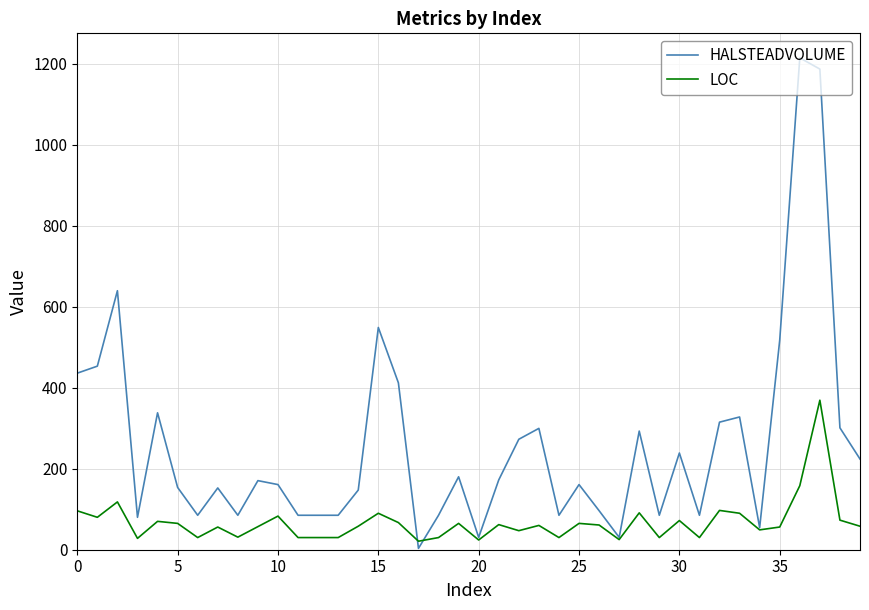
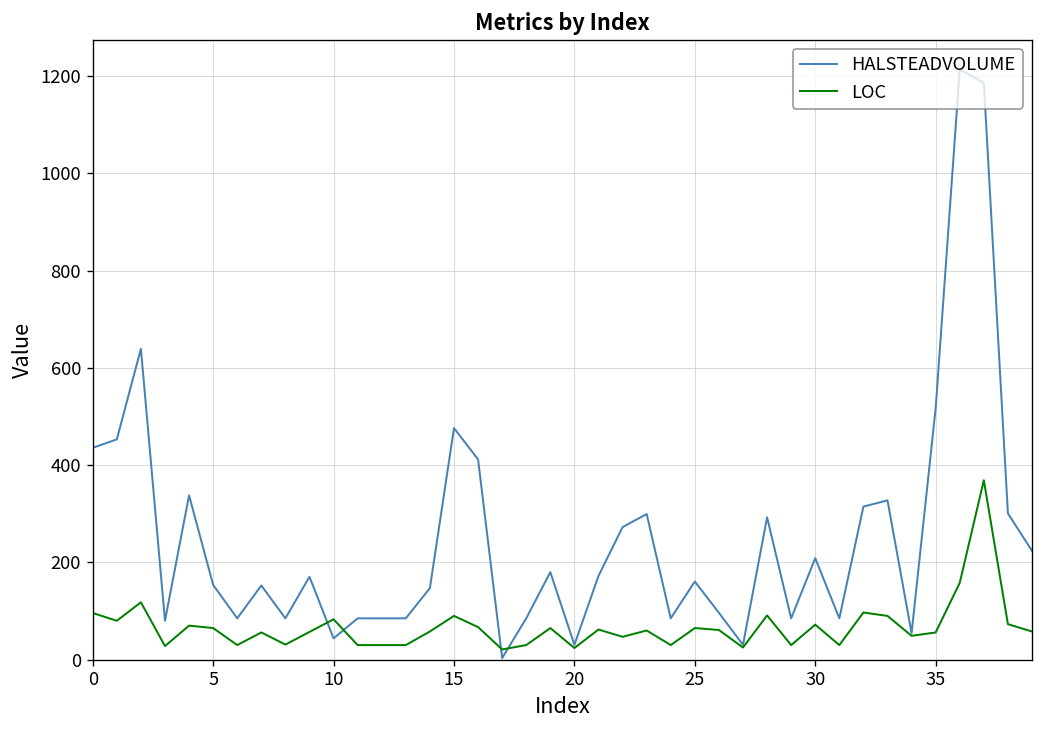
  {
    "HALSTEADVOLUME": {
      "0": 440,
      "5": 150,
-     "10": 160,
-     "15": 550,
+     "10": 40,
+     "15": 480,
      "20": 30,
      "25": 160,
-     "30": 240,
+     "30": 210,
      "35": 520
    },
    "LOC": {
      "0": 100,
      "5": 70,
      "10": 80,
      "15": 90,
      "20": 20,
      "25": 70,
      "30": 70,
      "35": 60
    }
  }
